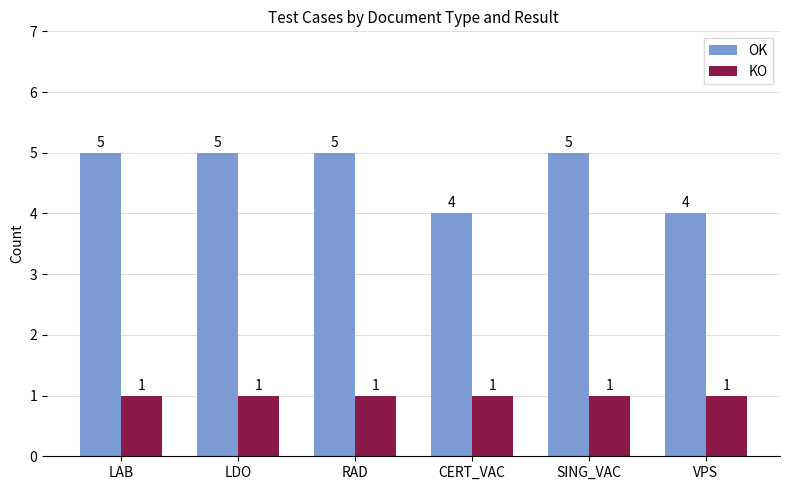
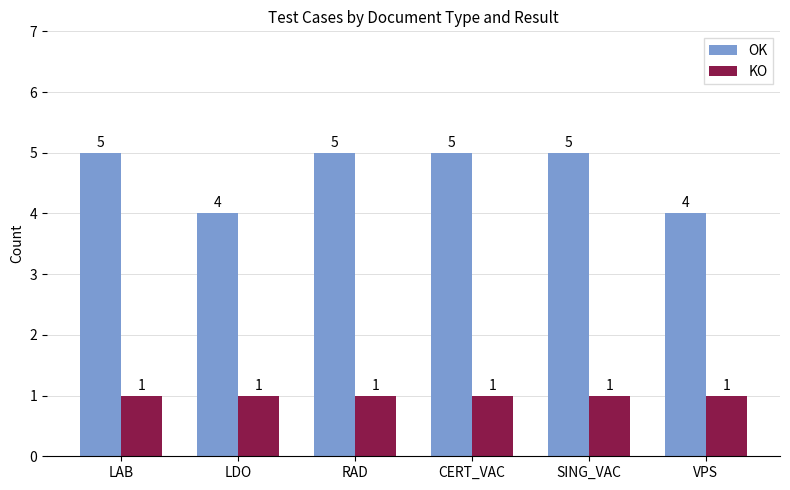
  {
    "OK": {
      "LAB": 5,
-     "LDO": 5,
+     "LDO": 4,
      "RAD": 5,
-     "CERT_VAC": 4,
+     "CERT_VAC": 5,
      "SING_VAC": 5,
      "VPS": 4
    },
    "KO": {
      "LAB": 1,
      "LDO": 1,
      "RAD": 1,
      "CERT_VAC": 1,
      "SING_VAC": 1,
      "VPS": 1
    }
  }
